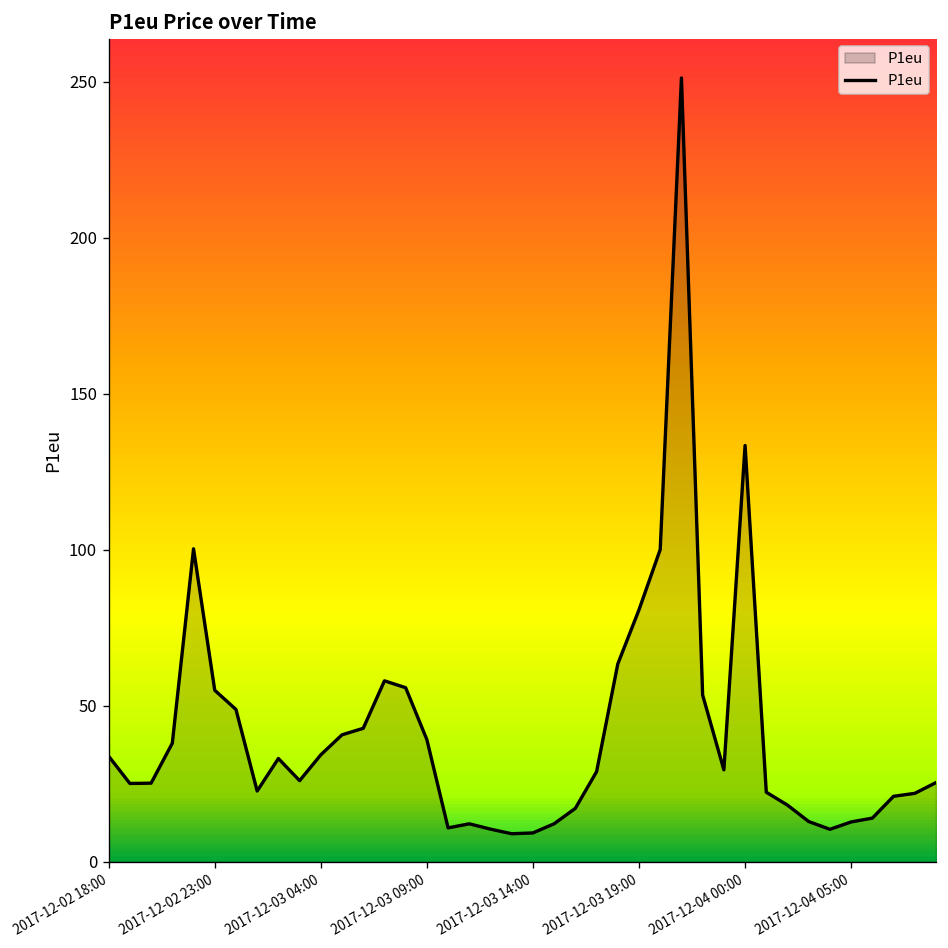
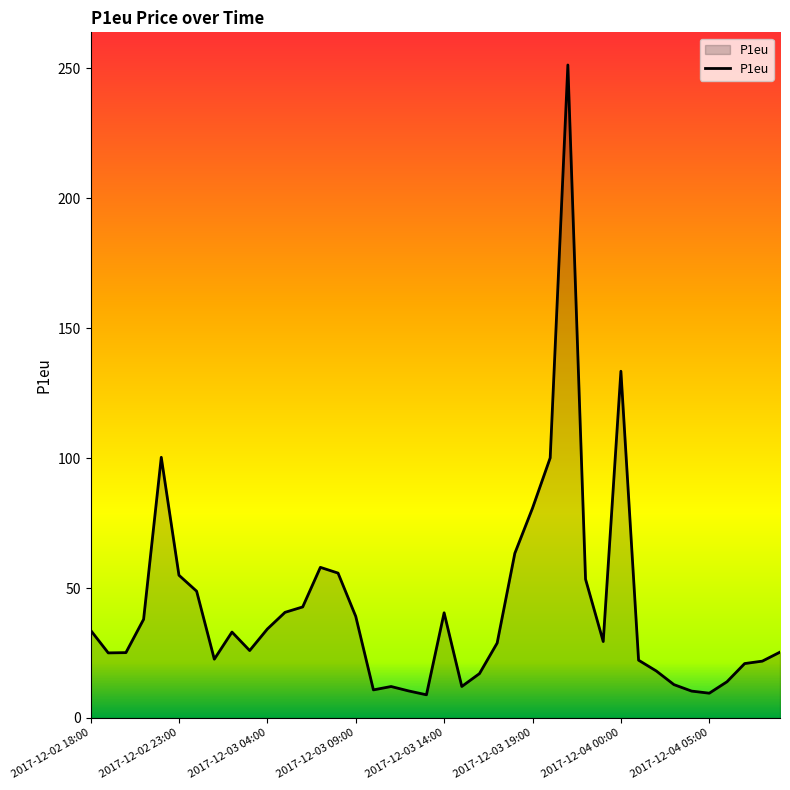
  {
    "2017-12-02 18:00": 34,
    "2017-12-02 23:00": 55,
    "2017-12-03 04:00": 34,
    "2017-12-03 09:00": 39,
-   "2017-12-03 14:00": 9,
+   "2017-12-03 14:00": 40,
    "2017-12-03 19:00": 81,
    "2017-12-04 00:00": 133,
-   "2017-12-04 05:00": 13
+   "2017-12-04 05:00": 10
  }
